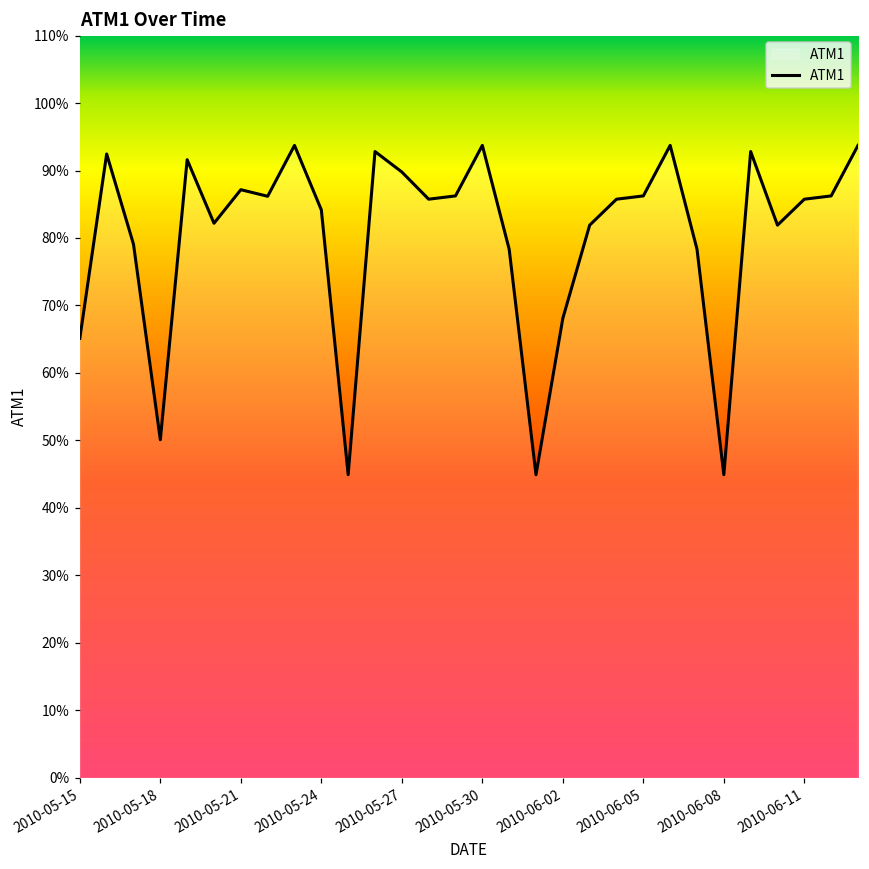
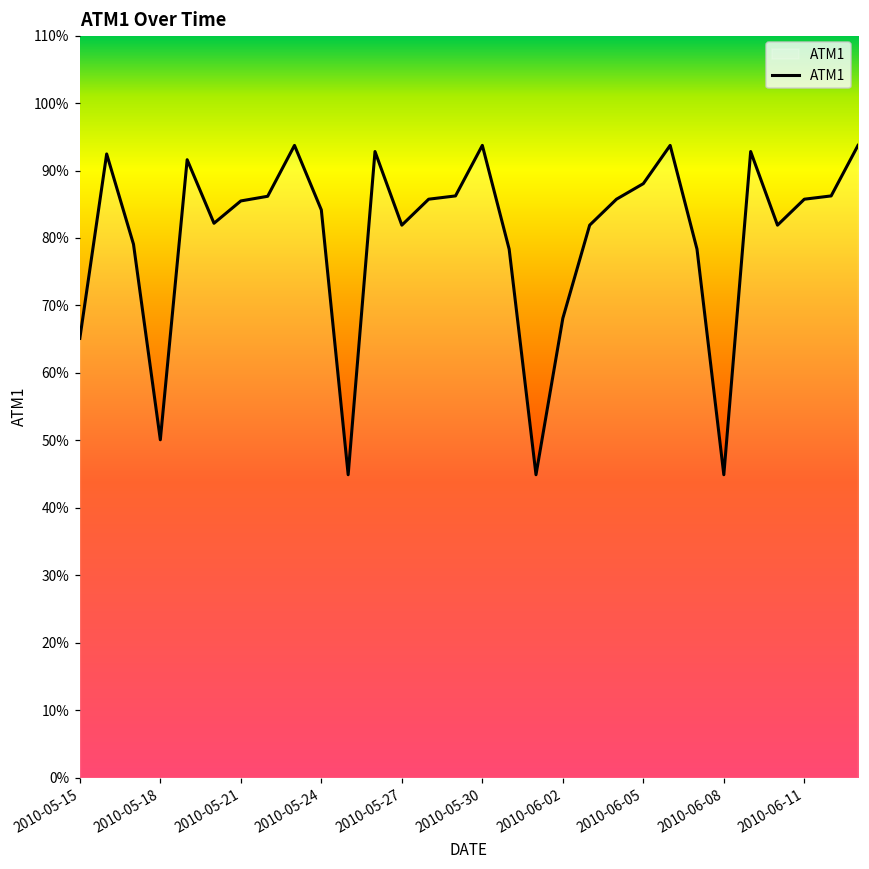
  {
    "2010-05-15": "65%",
    "2010-05-18": "50%",
-   "2010-05-21": "87%",
+   "2010-05-21": "85%",
    "2010-05-24": "84%",
-   "2010-05-27": "90%",
+   "2010-05-27": "82%",
    "2010-05-30": "94%",
    "2010-06-02": "68%",
-   "2010-06-05": "86%",
+   "2010-06-05": "88%",
    "2010-06-08": "45%",
    "2010-06-11": "86%"
  }
